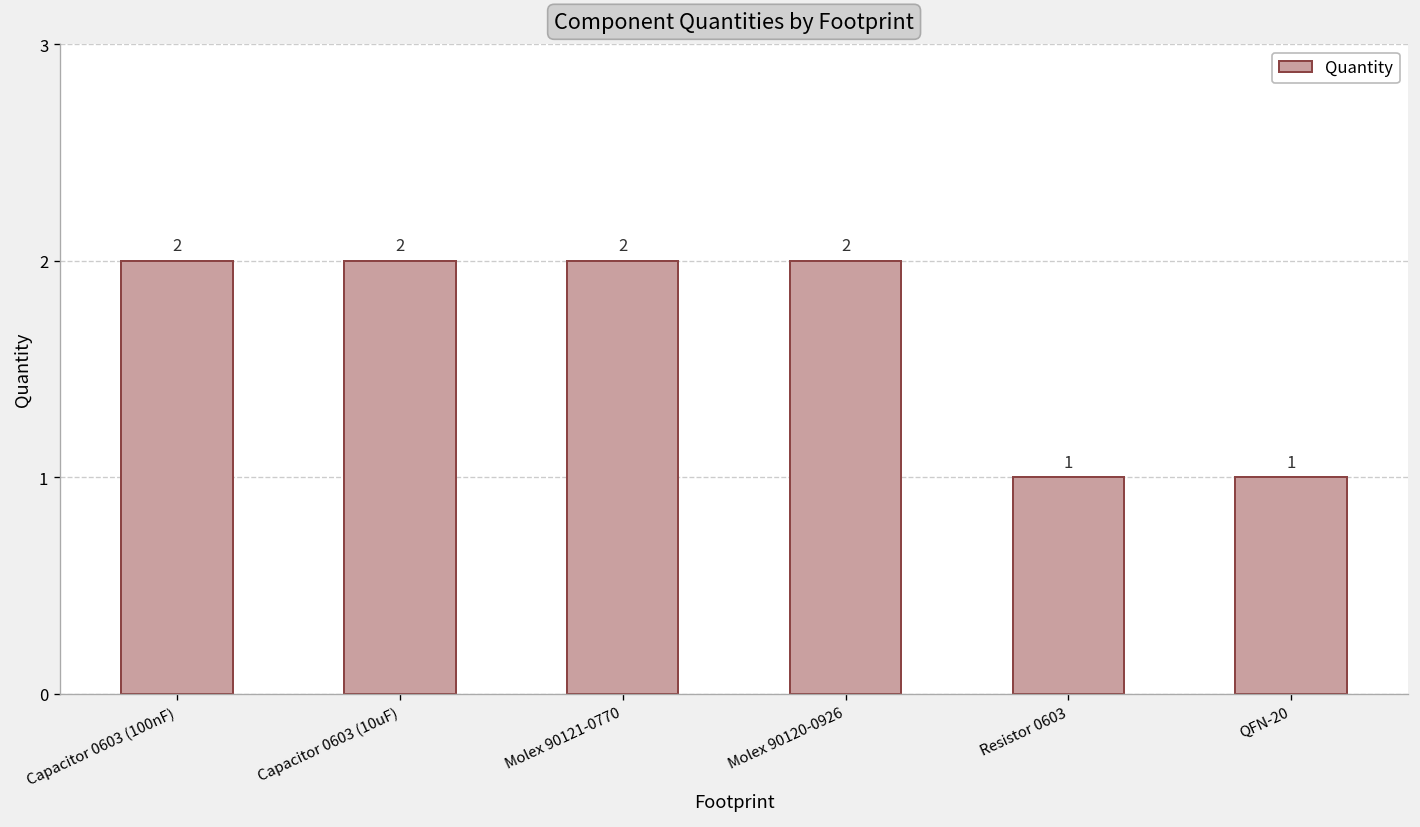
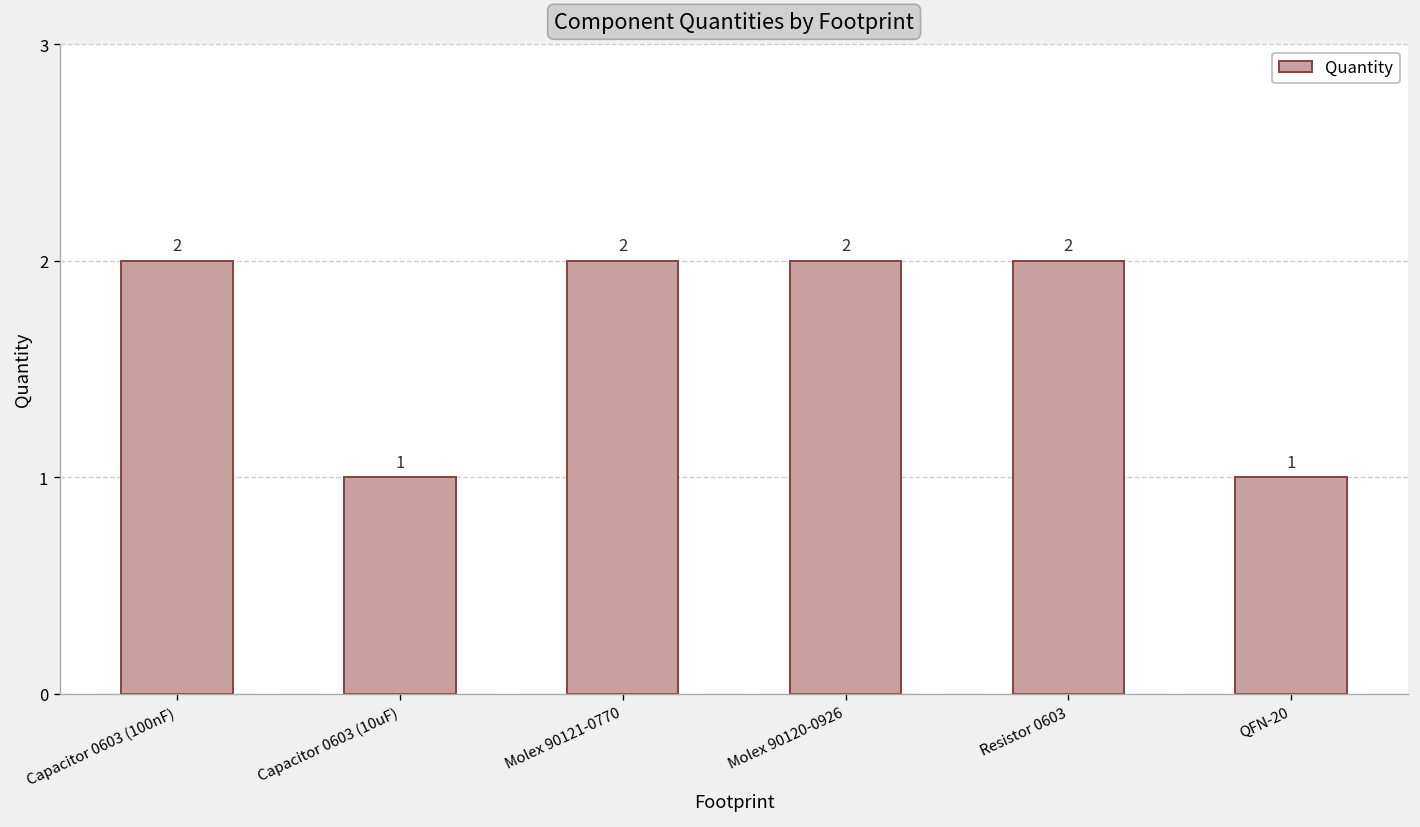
  {
    "Capacitor 0603 (100nF)": 2,
-   "Capacitor 0603 (10uF)": 2,
+   "Capacitor 0603 (10uF)": 1,
    "Molex 90121-0770": 2,
    "Molex 90120-0926": 2,
-   "Resistor 0603": 1,
+   "Resistor 0603": 2,
    "QFN-20": 1
  }
